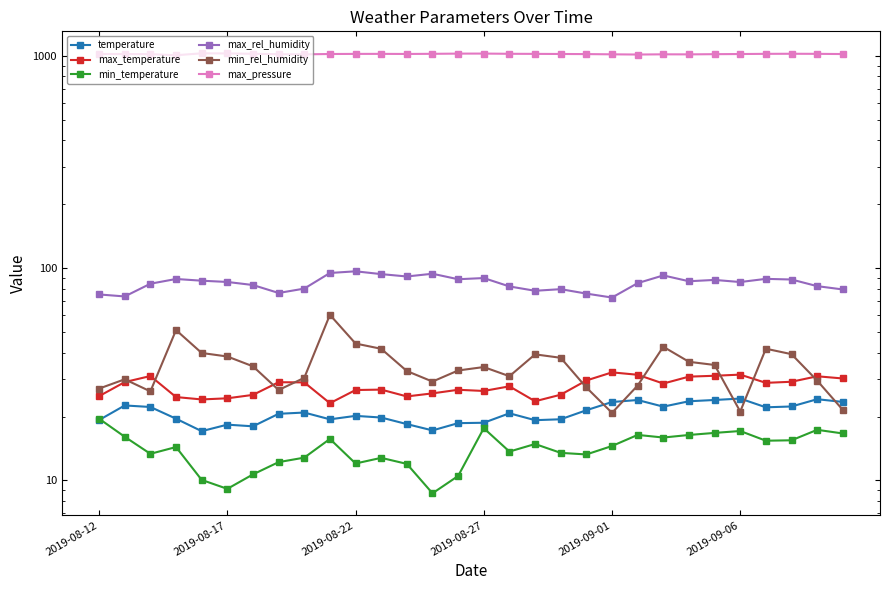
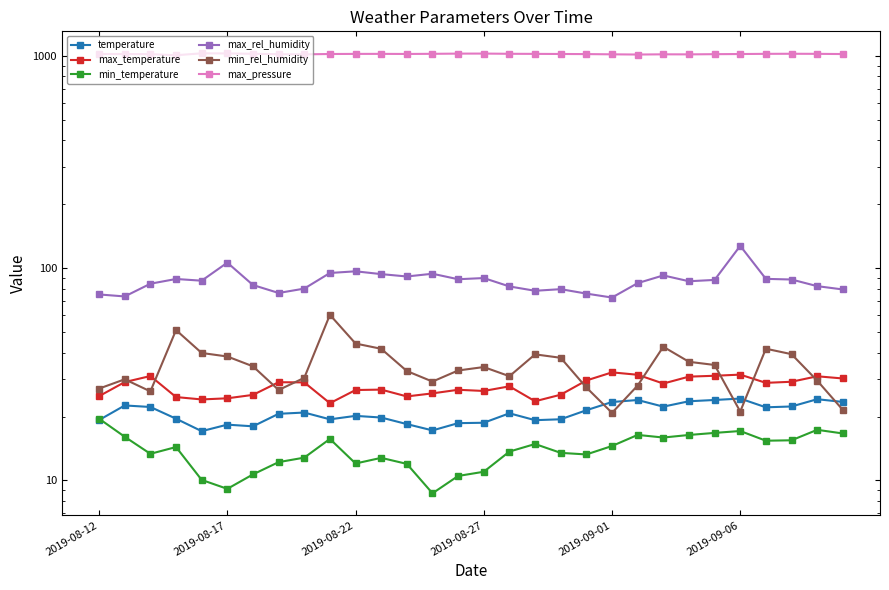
  {
    "temperature": {
      "2019-08-17": 18,
      "2019-08-22": 20,
      "2019-08-27": 19,
      "2019-09-01": 23,
      "2019-09-06": 24
    },
    "max_temperature": {
      "2019-08-12": 25,
      "2019-08-17": 24,
      "2019-08-22": 27,
      "2019-08-27": 26,
      "2019-09-01": 32,
      "2019-09-06": 32
    },
    "min_temperature": {
      "2019-08-17": 9,
      "2019-08-22": 12,
-     "2019-08-27": 18,
+     "2019-08-27": 11,
      "2019-09-01": 15,
      "2019-09-06": 17
    },
    "max_rel_humidity": {
      "2019-08-12": 75,
-     "2019-08-17": 86,
+     "2019-08-17": 110,
      "2019-08-22": 100,
      "2019-08-27": 90,
      "2019-09-01": 73,
-     "2019-09-06": 86
+     "2019-09-06": 130
    },
    "min_rel_humidity": {
      "2019-08-12": 27,
      "2019-08-17": 38,
      "2019-08-22": 44,
      "2019-08-27": 34,
      "2019-09-01": 21,
      "2019-09-06": 21
    },
    "max_pressure": {
      "2019-08-22": 1000,
      "2019-08-27": 1000,
      "2019-09-01": 1000,
      "2019-09-06": 1000
    }
  }
